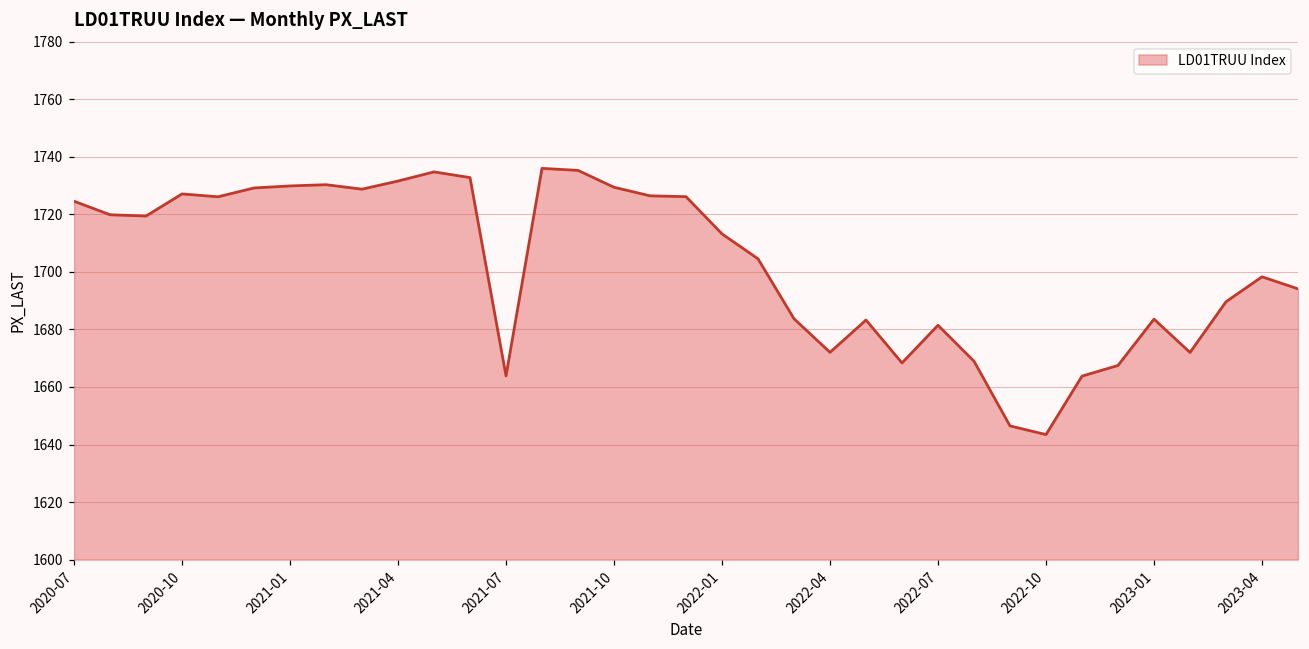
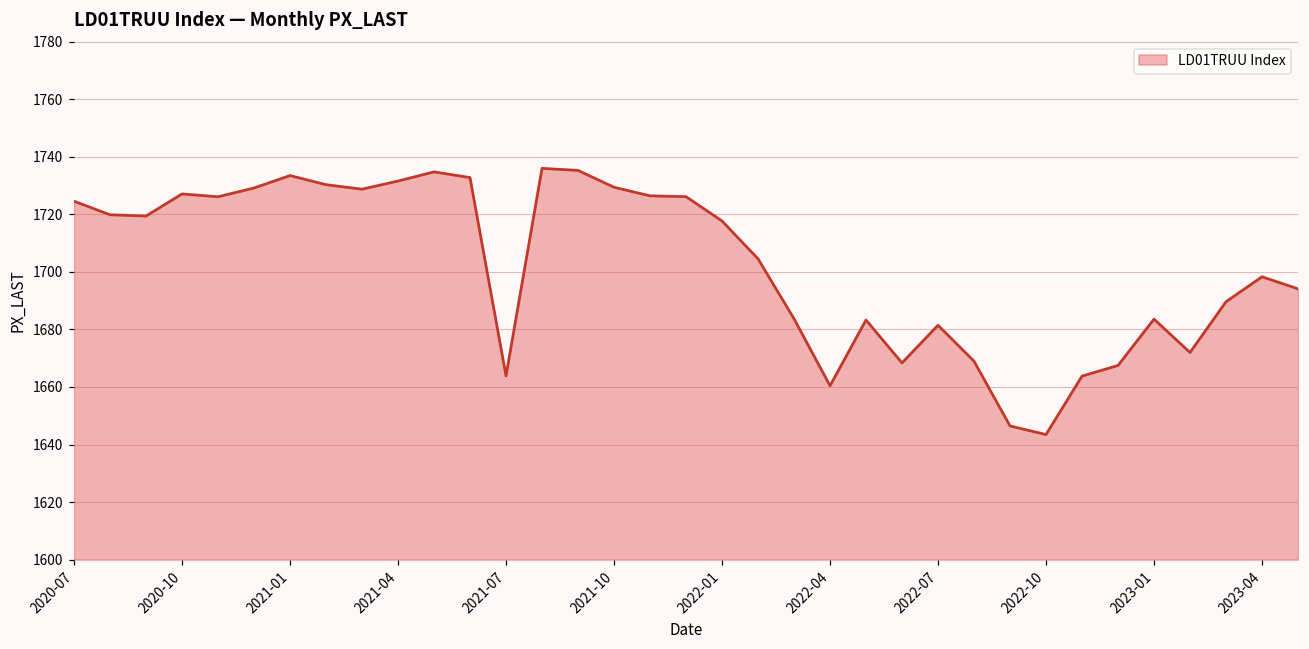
  {
    "2020-07": 1725,
    "2020-10": 1727,
-   "2021-01": 1730,
+   "2021-01": 1733,
    "2021-04": 1732,
    "2021-07": 1664,
    "2021-10": 1729,
-   "2022-01": 1713,
-   "2022-04": 1672,
+   "2022-01": 1718,
+   "2022-04": 1660,
    "2022-07": 1681,
    "2022-10": 1643,
    "2023-01": 1684,
    "2023-04": 1698
  }
